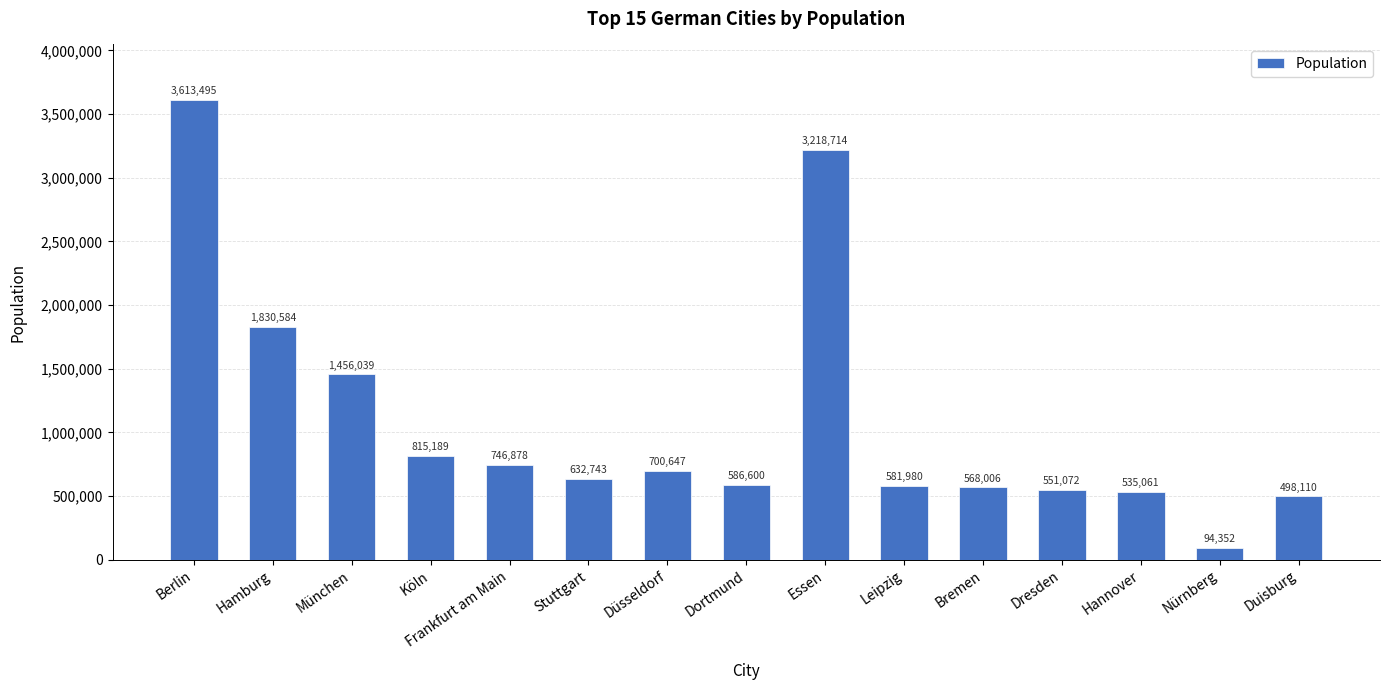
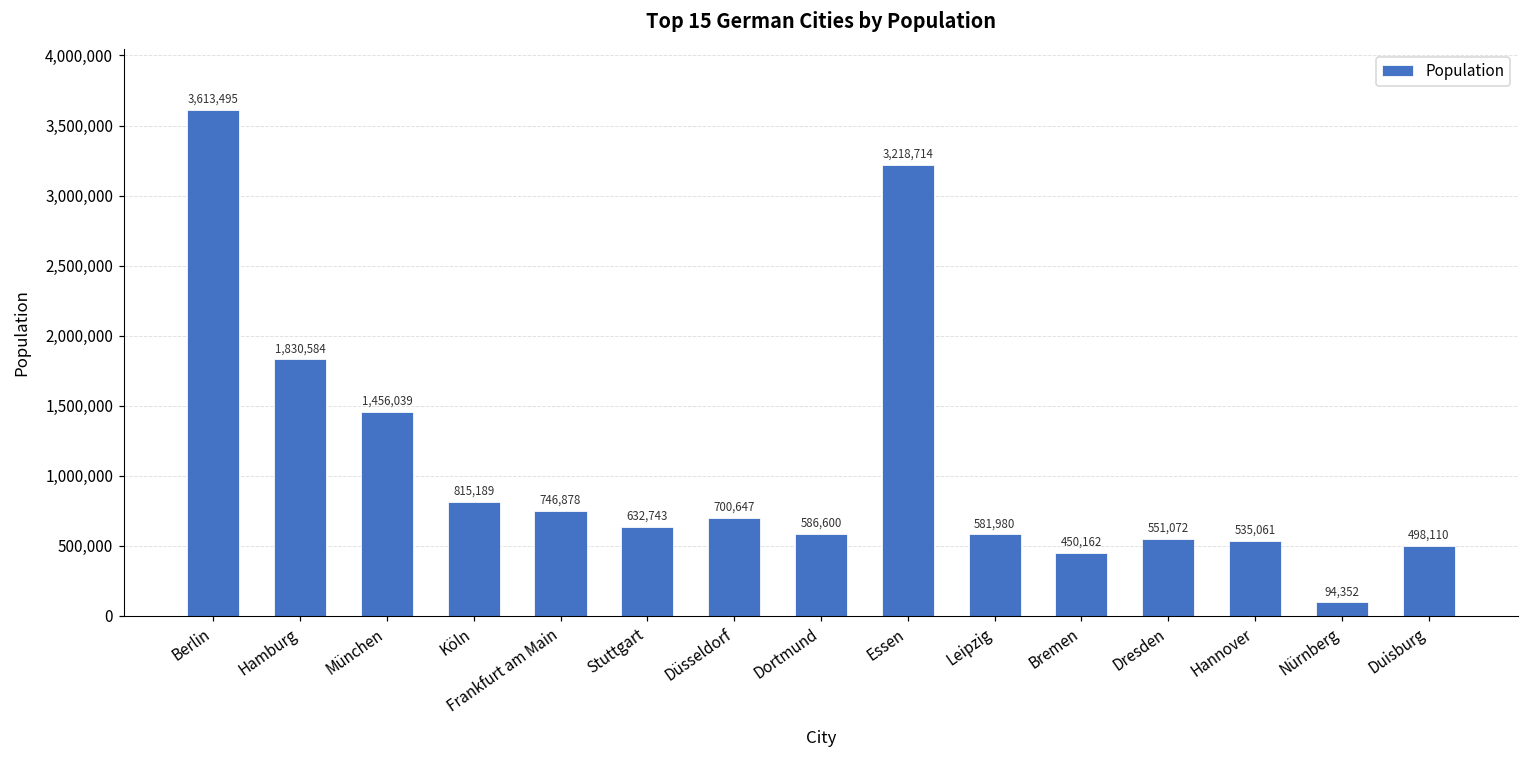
  {
    "Berlin": "3,613,495",
    "Hamburg": "1,830,584",
    "München": "1,456,039",
    "Köln": "815,189",
    "Frankfurt am Main": "746,878",
    "Stuttgart": "632,743",
    "Düsseldorf": "700,647",
    "Dortmund": "586,600",
    "Essen": "3,218,714",
    "Leipzig": "581,980",
-   "Bremen": "568,006",
+   "Bremen": "450,162",
    "Dresden": "551,072",
    "Hannover": "535,061",
    "Nürnberg": "94,352",
    "Duisburg": "498,110"
  }
